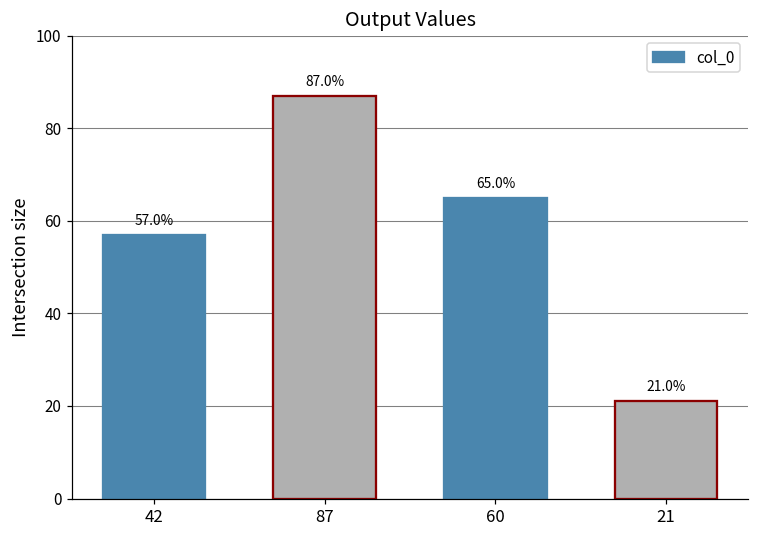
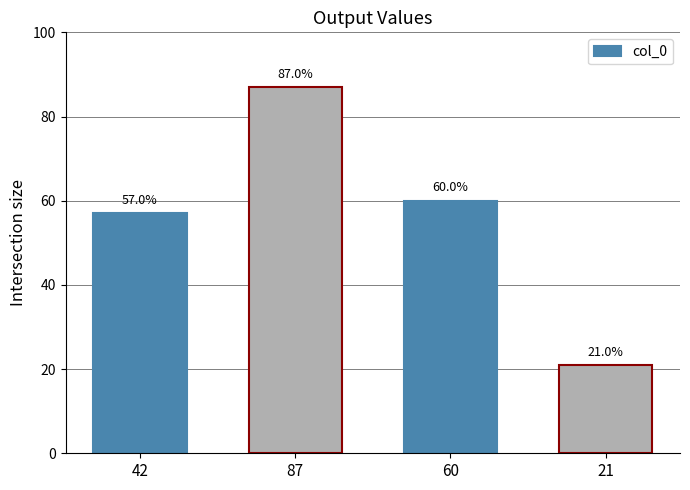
  {
    "42": "57.0%",
    "87": "87.0%",
-   "60": "65.0%",
+   "60": "60.0%",
    "21": "21.0%"
  }
